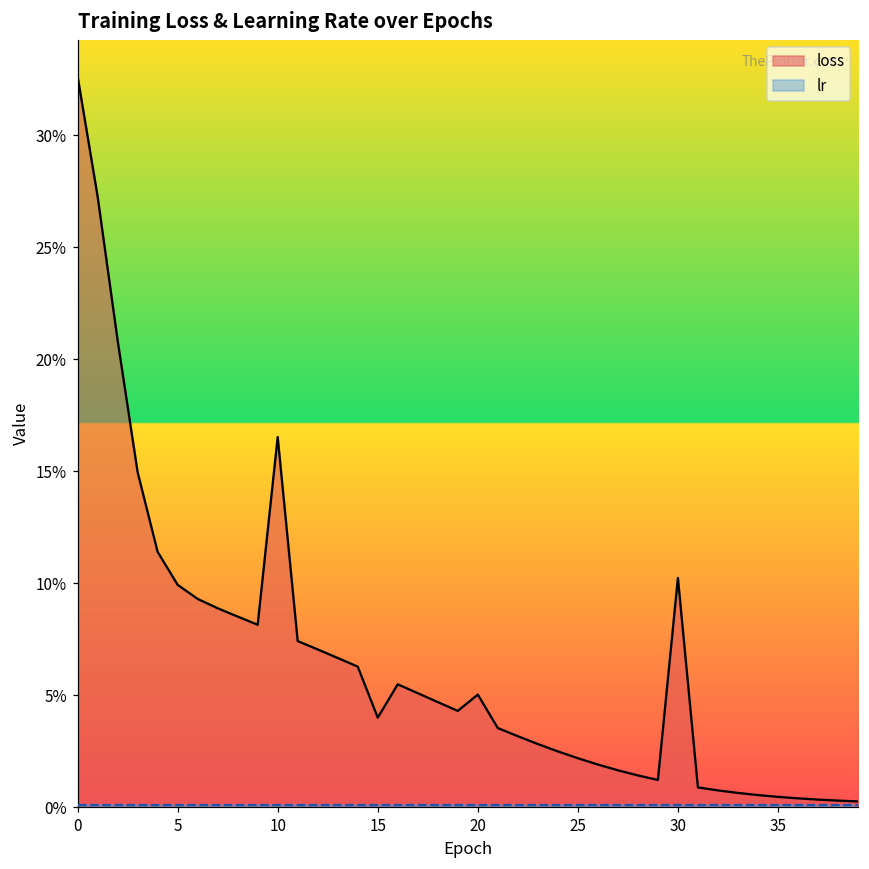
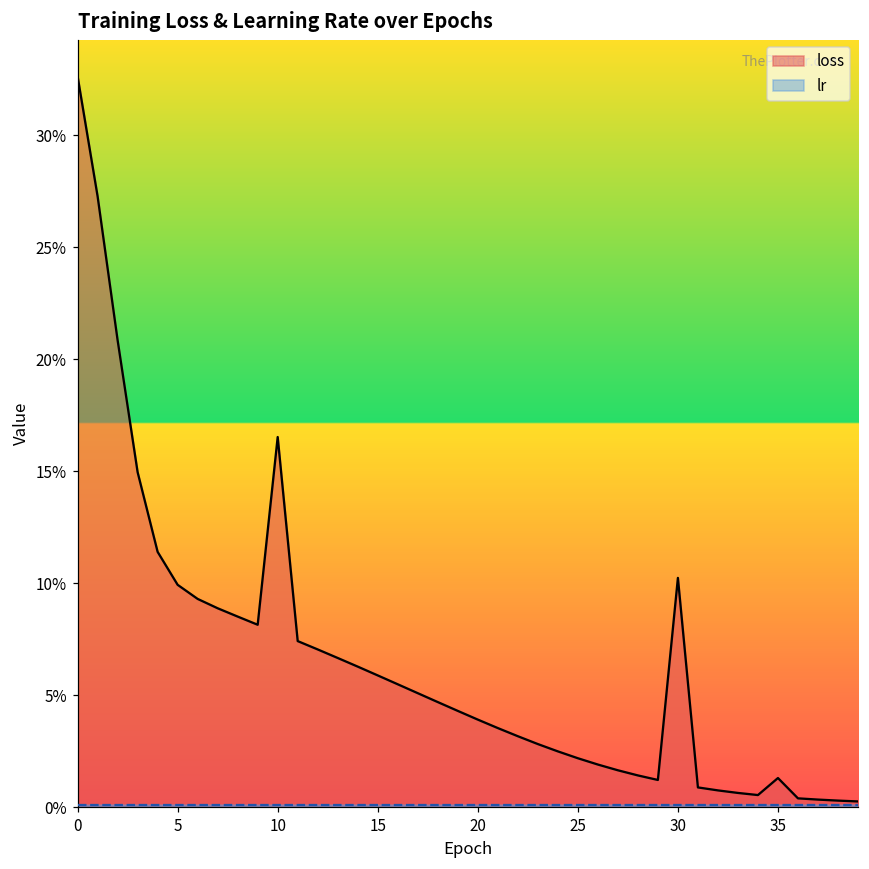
  {
    "loss": {
      "0": "32.6%",
      "5": "9.9%",
      "10": "16.5%",
-     "15": "4.0%",
-     "20": "5.0%",
+     "15": "5.9%",
+     "20": "3.9%",
      "25": "2.2%",
      "30": "10.2%",
-     "35": "0.5%"
+     "35": "1.3%"
    },
    "lr": {
      "0": "0.1%",
      "5": "0.1%",
      "10": "0.1%",
      "15": "0.1%",
      "20": "0.1%",
      "25": "0.1%",
      "30": "0.1%",
      "35": "0.1%"
    }
  }
